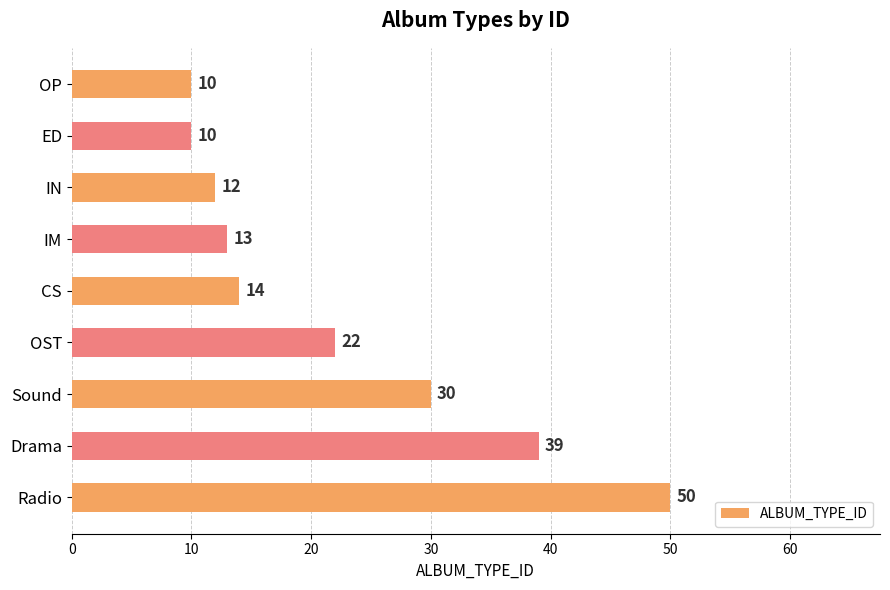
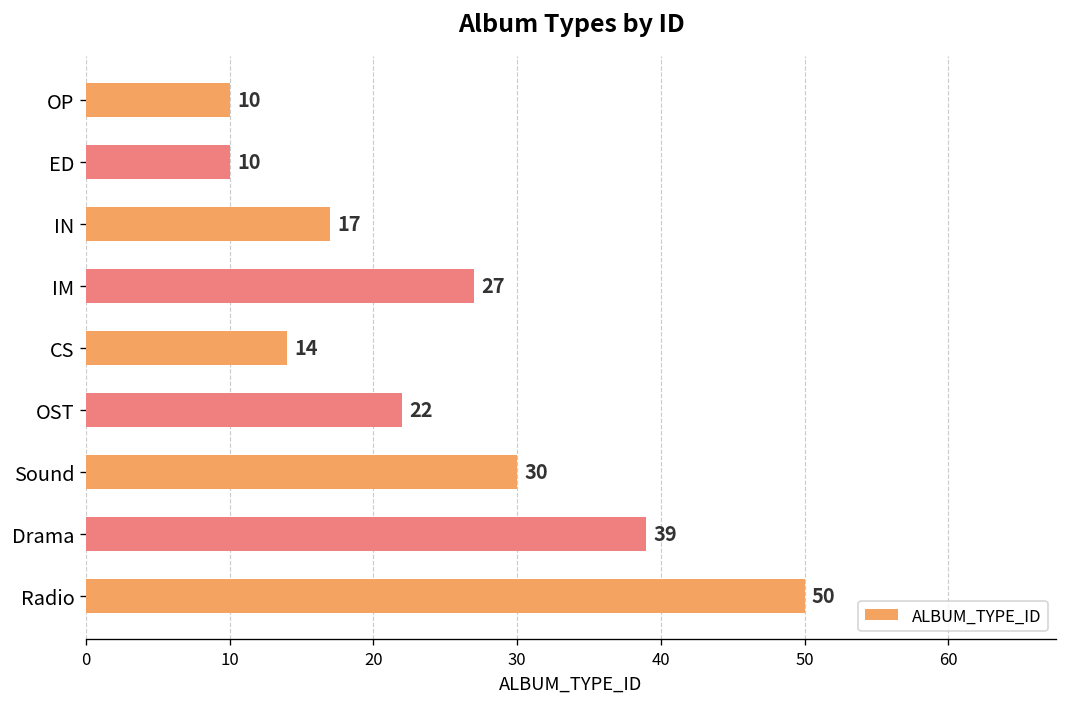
  {
    "OP": 10,
    "ED": 10,
-   "IN": 12,
-   "IM": 13,
+   "IN": 17,
+   "IM": 27,
    "CS": 14,
    "OST": 22,
    "Sound": 30,
    "Drama": 39,
    "Radio": 50
  }
